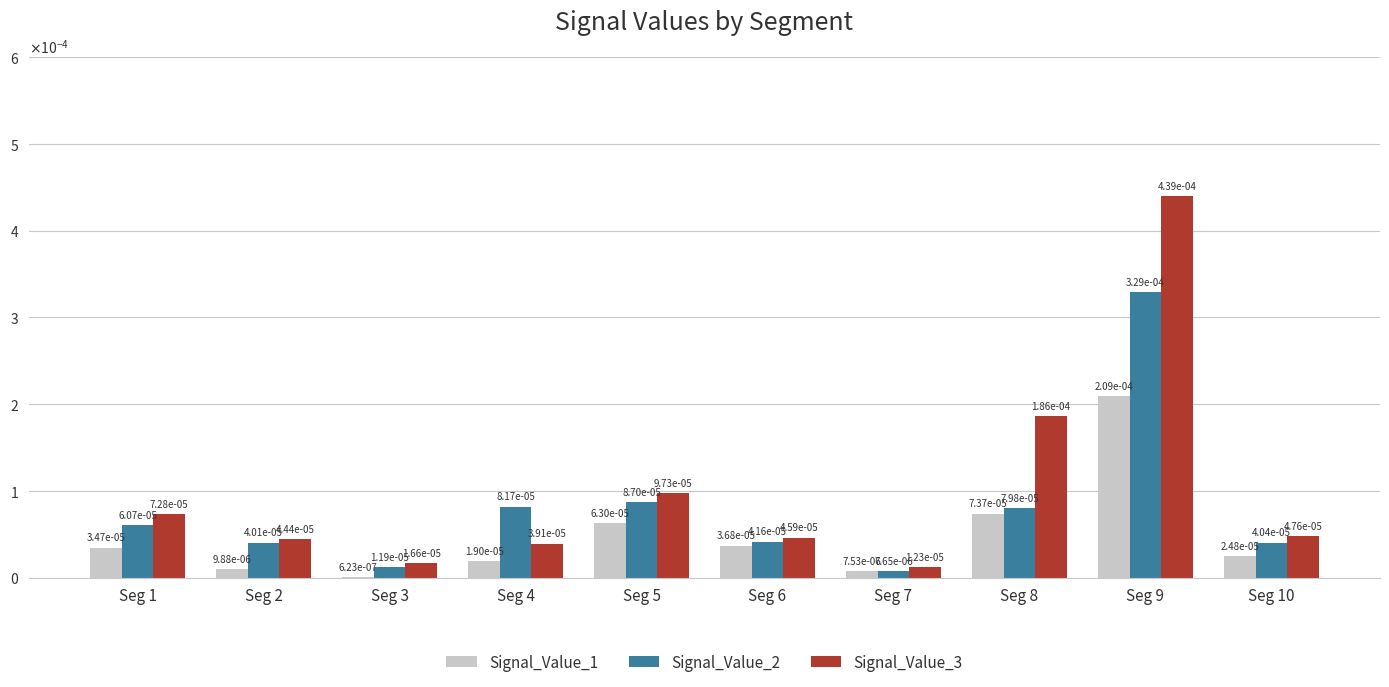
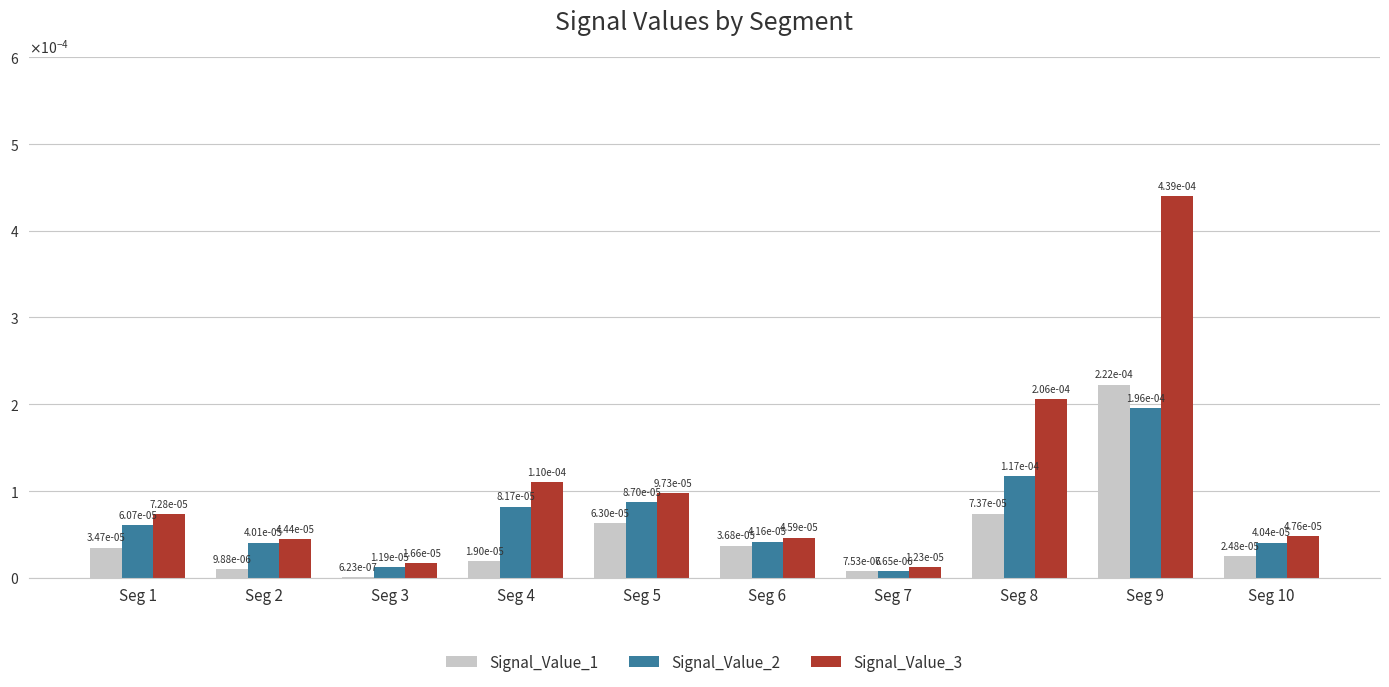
  {
    "Signal_Value_1": {
      "Seg 1": "3.47e-05",
      "Seg 2": "9.88e-06",
      "Seg 3": "6.23e-07",
      "Seg 4": "1.90e-05",
      "Seg 5": "6.30e-05",
      "Seg 6": "3.68e-05",
      "Seg 8": "7.37e-05",
-     "Seg 9": "2.09e-04",
+     "Seg 9": "2.22e-04",
      "Seg 10": "2.48e-05"
    },
    "Signal_Value_2": {
      "Seg 1": "6.07e-05",
      "Seg 2": "4.01e-05",
      "Seg 3": "1.19e-05",
      "Seg 4": "8.17e-05",
      "Seg 5": "8.70e-05",
      "Seg 6": "4.16e-05",
-     "Seg 8": "7.98e-05",
-     "Seg 9": "3.29e-04",
+     "Seg 8": "1.17e-04",
+     "Seg 9": "1.96e-04",
      "Seg 10": "4.04e-05"
    },
    "Signal_Value_3": {
      "Seg 1": "7.28e-05",
      "Seg 2": "4.44e-05",
      "Seg 3": "1.66e-05",
-     "Seg 4": "3.91e-05",
+     "Seg 4": "1.10e-04",
      "Seg 5": "9.73e-05",
      "Seg 6": "4.59e-05",
      "Seg 7": "1.23e-05",
-     "Seg 8": "1.86e-04",
+     "Seg 8": "2.06e-04",
      "Seg 9": "4.39e-04",
      "Seg 10": "4.76e-05"
    }
  }
